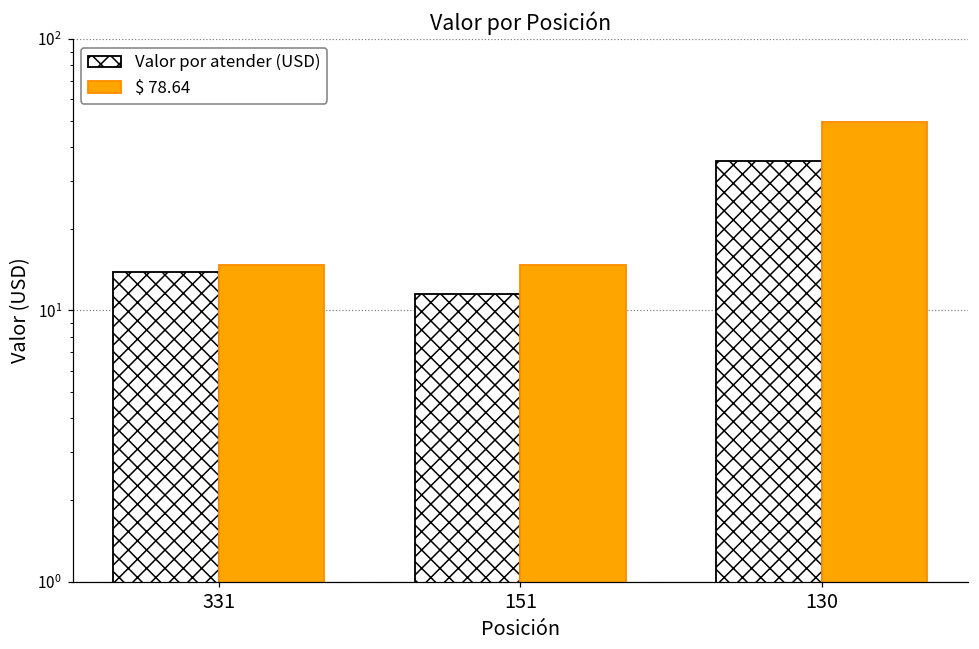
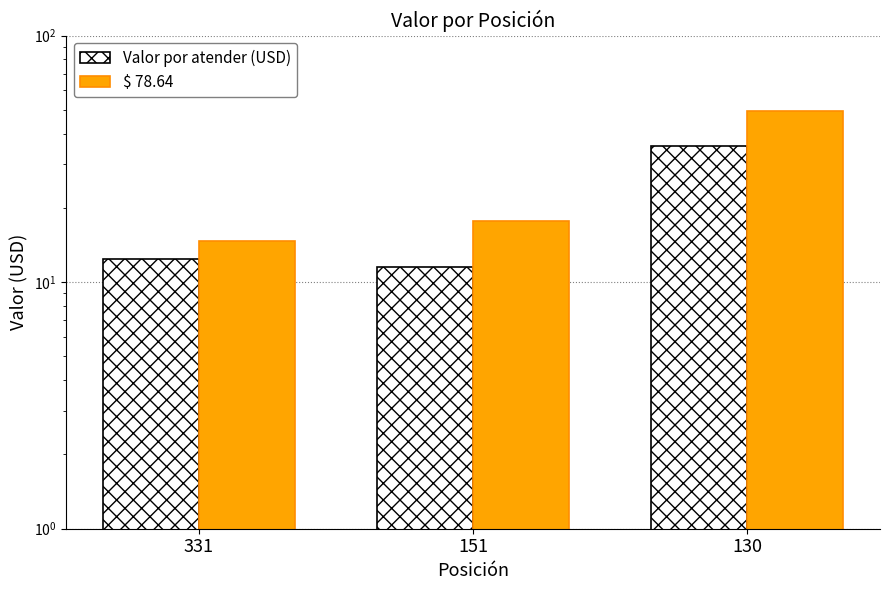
  {
    "Valor por atender (USD)": {
-     "331": 14,
+     "331": 12,
      "151": 12,
      "130": 36
    },
    "$ 78.64": {
      "331": 15,
-     "151": 15,
+     "151": 18,
      "130": 49
    }
  }
